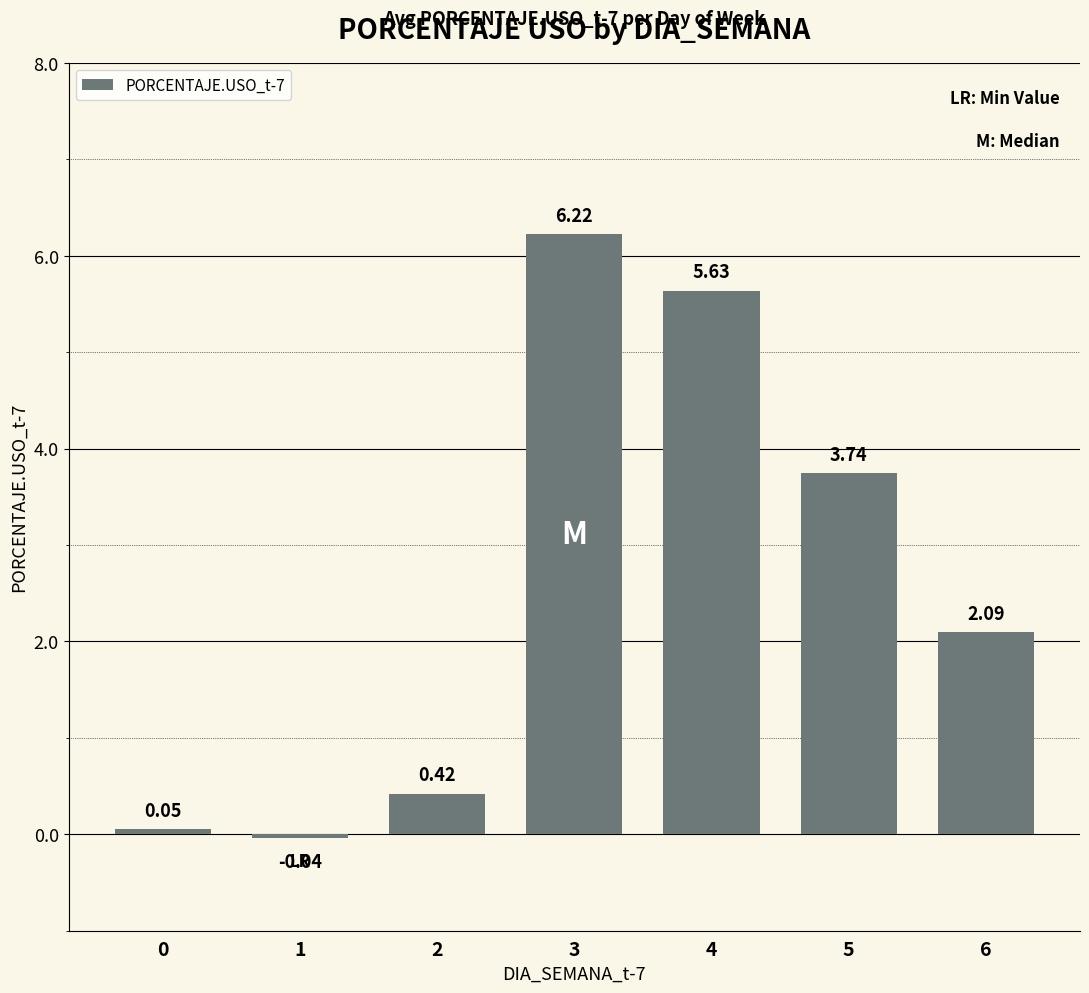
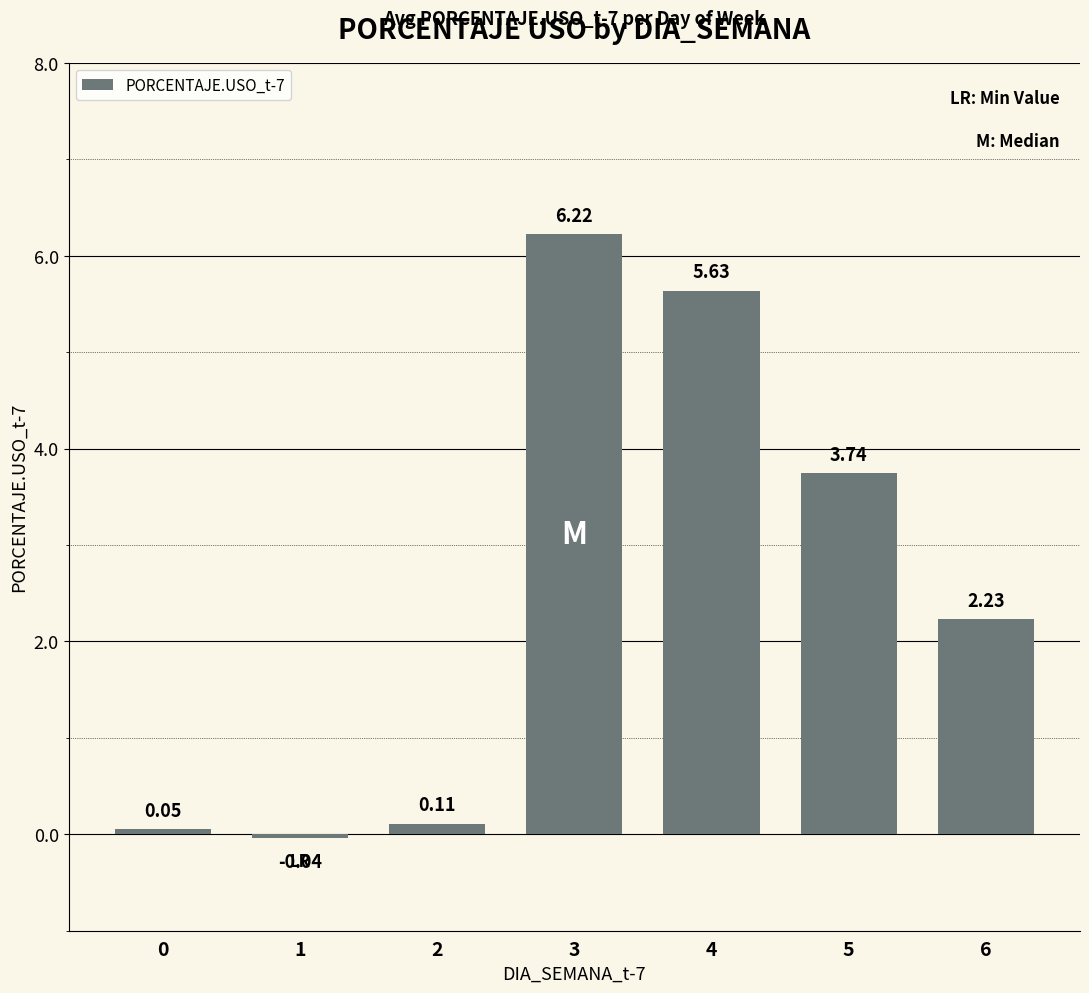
  {
    "0": 0.05,
-   "2": 0.42,
+   "2": 0.11,
    "3": 6.22,
    "4": 5.63,
    "5": 3.74,
-   "6": 2.09
+   "6": 2.23
  }
